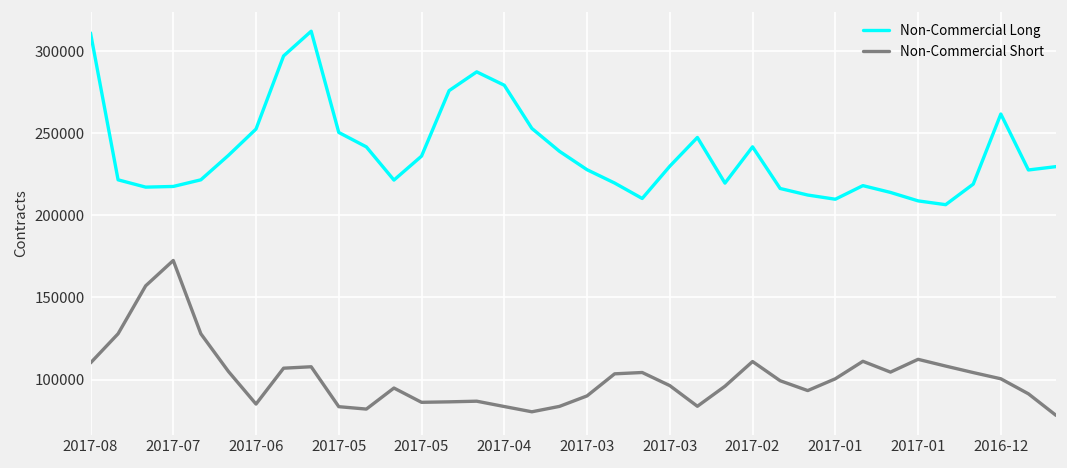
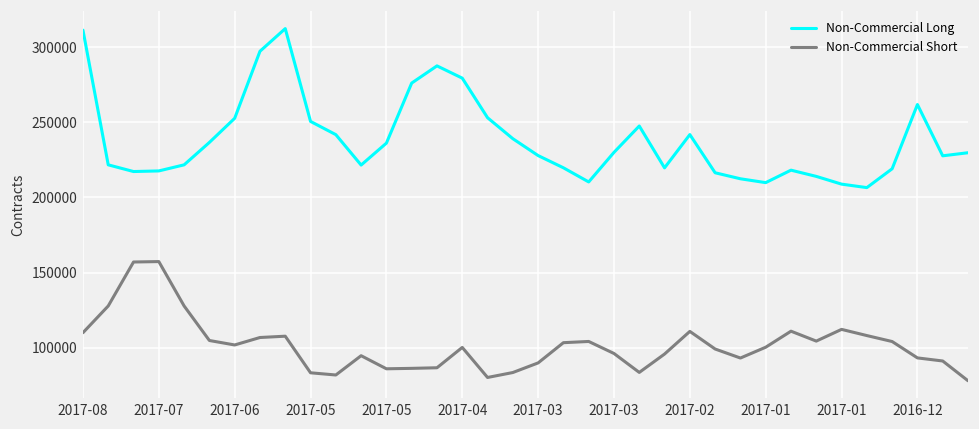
  {
    "Non-Commercial Long": {
      "2017-08": 311000,
      "2017-07": 218000,
      "2017-06": 253000,
      "2017-04": 279000,
      "2017-02": 242000,
      "2016-12": 262000
    },
    "Non-Commercial Short": {
      "2017-08": 110000,
-     "2017-07": 173000,
-     "2017-06": 85000,
-     "2017-04": 84000,
+     "2017-07": 157000,
+     "2017-06": 102000,
+     "2017-04": 100000,
      "2017-02": 111000,
-     "2016-12": 100000
+     "2016-12": 93000
    }
  }
